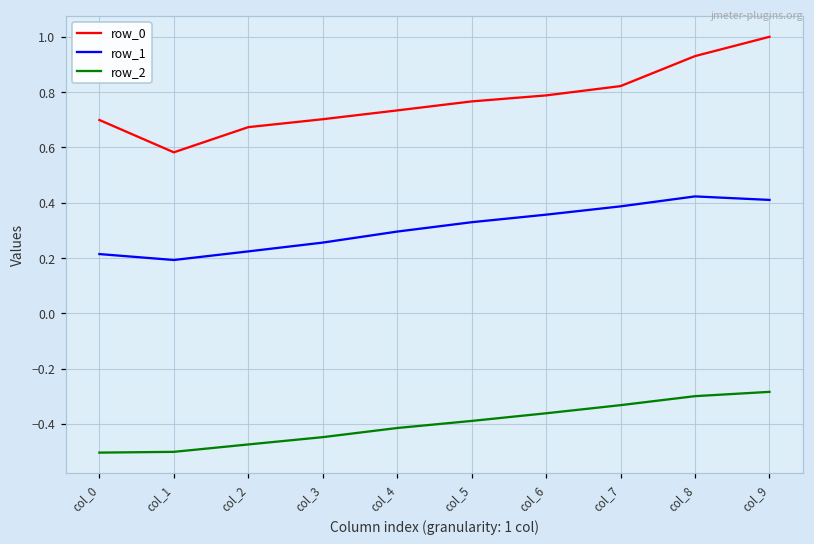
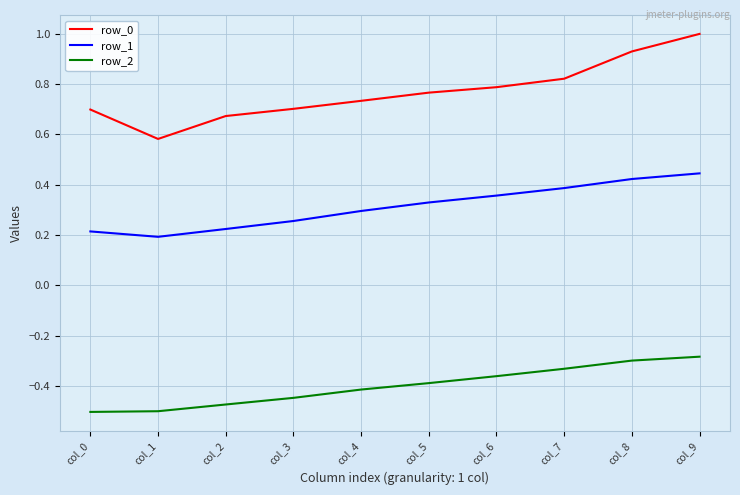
  {
    "row_0": {
      "col_0": 0.70,
      "col_1": 0.58,
      "col_2": 0.67,
      "col_3": 0.70,
      "col_4": 0.73,
      "col_5": 0.77,
      "col_6": 0.79,
      "col_7": 0.82,
      "col_8": 0.93,
      "col_9": 1.00
    },
    "row_1": {
      "col_0": 0.21,
      "col_1": 0.19,
      "col_2": 0.22,
      "col_3": 0.26,
      "col_4": 0.30,
      "col_5": 0.33,
      "col_6": 0.36,
      "col_7": 0.39,
      "col_8": 0.42,
-     "col_9": 0.41
+     "col_9": 0.45
    },
    "row_2": {
      "col_0": -0.50,
      "col_1": -0.50,
      "col_2": -0.47,
      "col_3": -0.45,
      "col_4": -0.41,
      "col_5": -0.39,
      "col_6": -0.36,
      "col_7": -0.33,
      "col_8": -0.30,
      "col_9": -0.28
    }
  }
